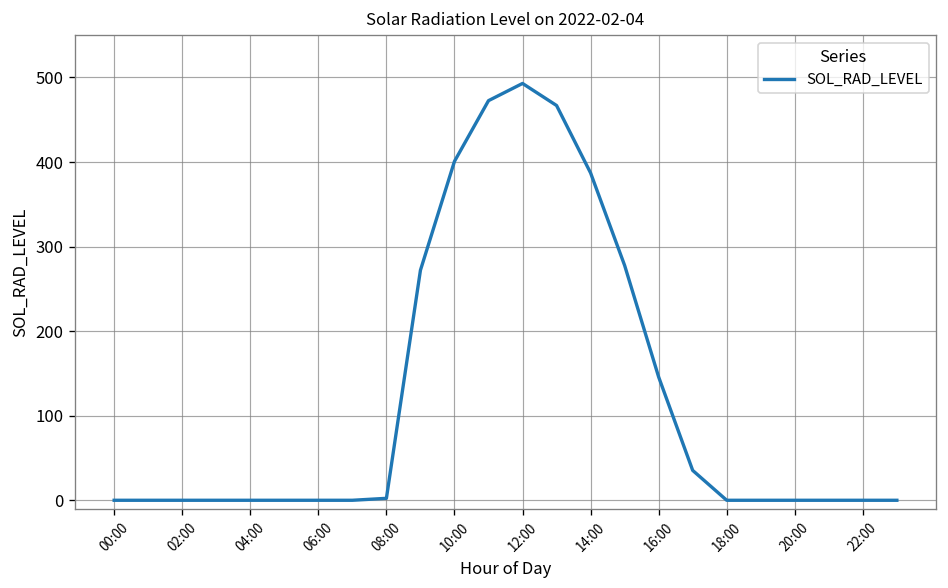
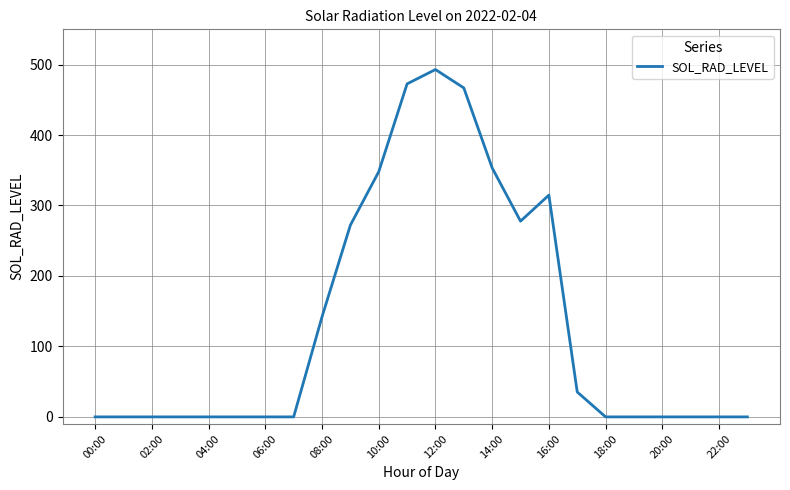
  {
    "00:00": 0,
    "02:00": 0,
    "04:00": 0,
    "06:00": 0,
-   "08:00": 0,
-   "10:00": 400,
+   "08:00": 140,
+   "10:00": 350,
    "12:00": 490,
-   "14:00": 390,
-   "16:00": 150,
+   "14:00": 350,
+   "16:00": 310,
    "18:00": 0,
    "20:00": 0,
    "22:00": 0
  }
